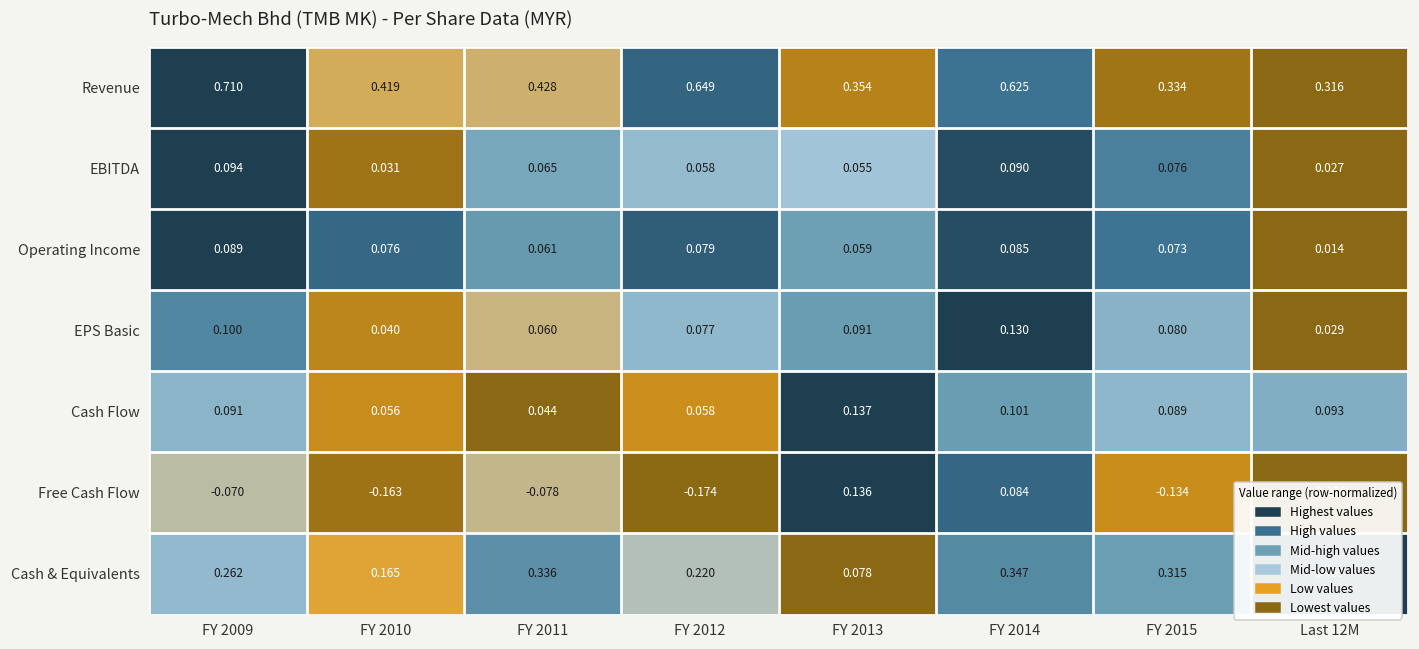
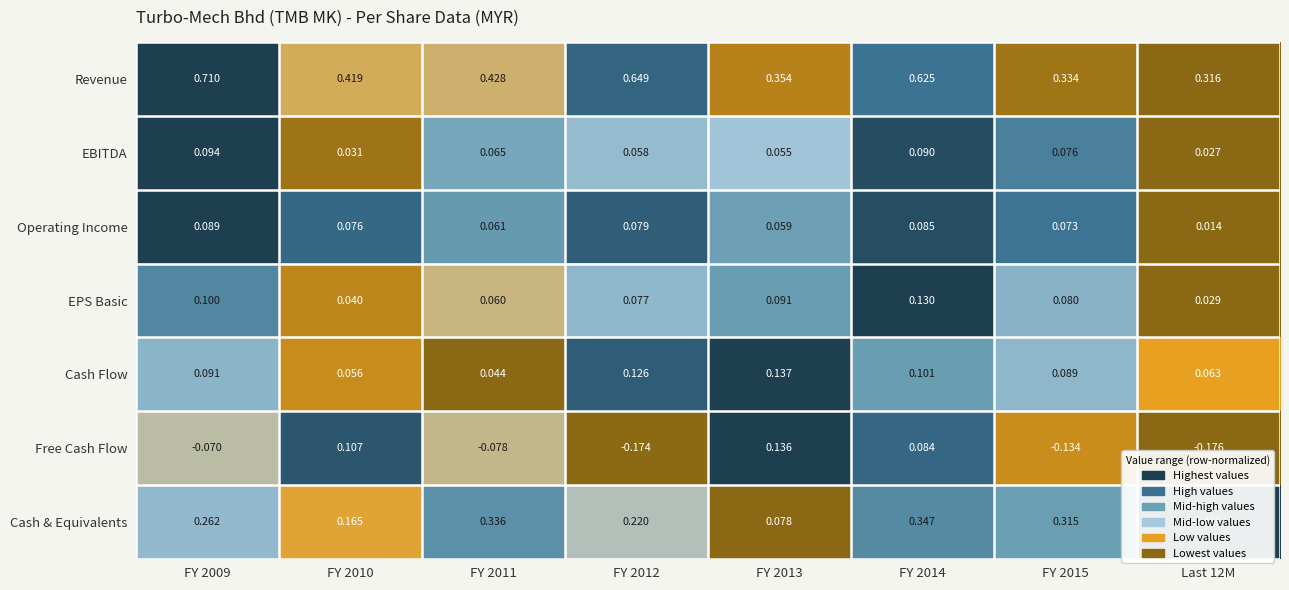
  {
    "Revenue": {
      "FY 2009": 0.710,
      "FY 2010": 0.419,
      "FY 2011": 0.428,
      "FY 2012": 0.649,
      "FY 2013": 0.354,
      "FY 2014": 0.625,
      "FY 2015": 0.334,
      "Last 12M": 0.316
    },
    "EBITDA": {
      "FY 2009": 0.094,
      "FY 2010": 0.031,
      "FY 2011": 0.065,
      "FY 2012": 0.058,
      "FY 2013": 0.055,
      "FY 2014": 0.090,
      "FY 2015": 0.076,
      "Last 12M": 0.027
    },
    "Operating Income": {
      "FY 2009": 0.089,
      "FY 2010": 0.076,
      "FY 2011": 0.061,
      "FY 2012": 0.079,
      "FY 2013": 0.059,
      "FY 2014": 0.085,
      "FY 2015": 0.073,
      "Last 12M": 0.014
    },
    "EPS Basic": {
      "FY 2009": 0.100,
      "FY 2010": 0.040,
      "FY 2011": 0.060,
      "FY 2012": 0.077,
      "FY 2013": 0.091,
      "FY 2014": 0.130,
      "FY 2015": 0.080,
      "Last 12M": 0.029
    },
    "Cash Flow": {
      "FY 2009": 0.091,
      "FY 2010": 0.056,
      "FY 2011": 0.044,
-     "FY 2012": 0.058,
+     "FY 2012": 0.126,
      "FY 2013": 0.137,
      "FY 2014": 0.101,
      "FY 2015": 0.089,
-     "Last 12M": 0.093
+     "Last 12M": 0.063
    },
    "Free Cash Flow": {
      "FY 2009": -0.070,
-     "FY 2010": -0.163,
+     "FY 2010": 0.107,
      "FY 2011": -0.078,
      "FY 2012": -0.174,
      "FY 2013": 0.136,
      "FY 2014": 0.084,
      "FY 2015": -0.134
    },
    "Cash & Equivalents": {
      "FY 2009": 0.262,
      "FY 2010": 0.165,
      "FY 2011": 0.336,
      "FY 2012": 0.220,
      "FY 2013": 0.078,
      "FY 2014": 0.347,
      "FY 2015": 0.315
    }
  }
